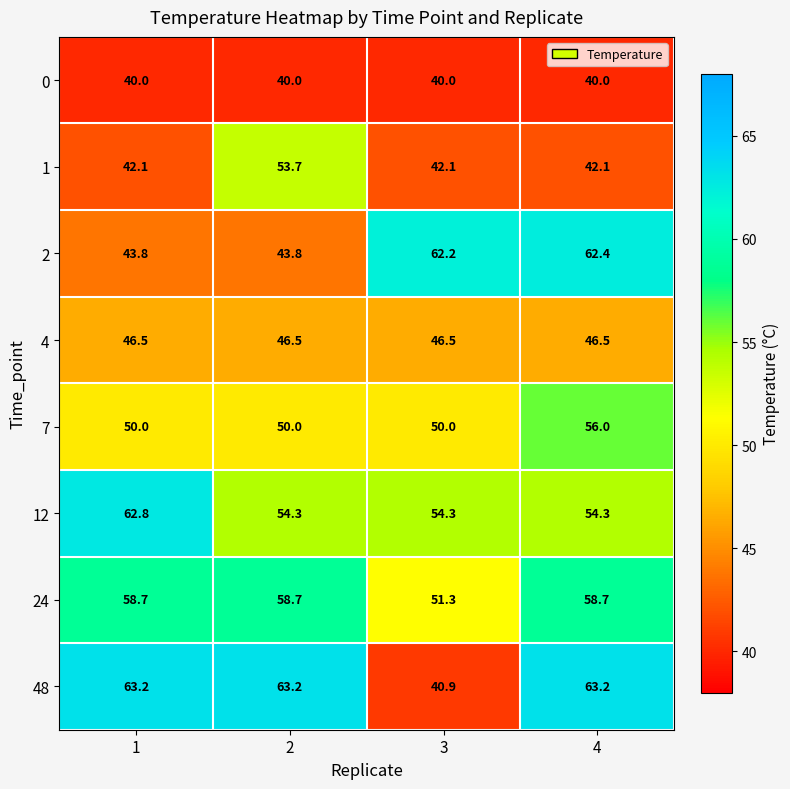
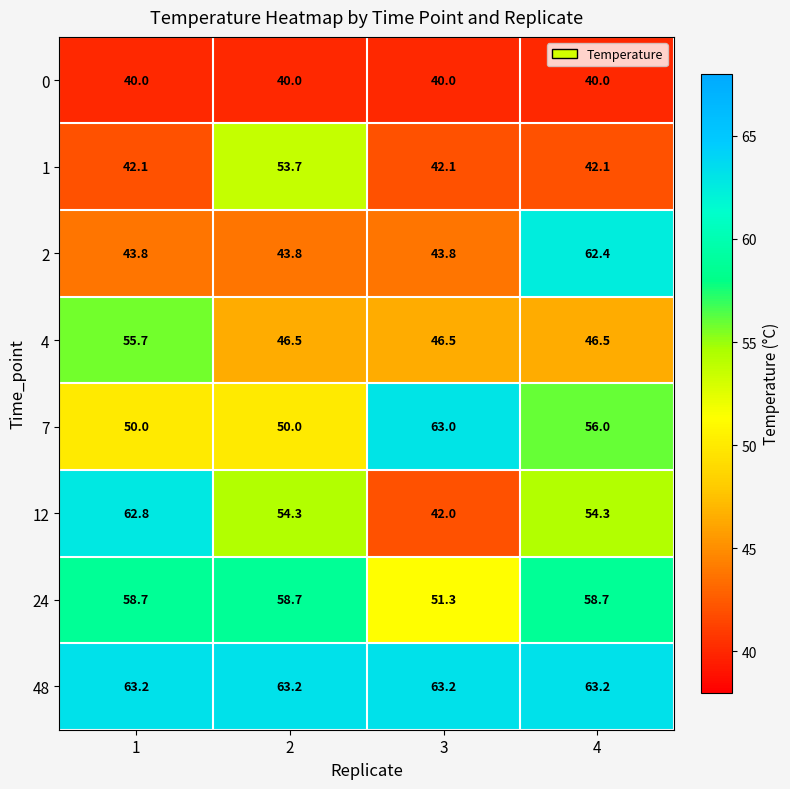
  {
    "0": {
      "1": 40.0,
      "2": 40.0,
      "3": 40.0,
      "4": 40.0
    },
    "1": {
      "1": 42.1,
      "2": 53.7,
      "3": 42.1,
      "4": 42.1
    },
    "2": {
      "1": 43.8,
      "2": 43.8,
-     "3": 62.2,
+     "3": 43.8,
      "4": 62.4
    },
    "4": {
-     "1": 46.5,
+     "1": 55.7,
      "2": 46.5,
      "3": 46.5,
      "4": 46.5
    },
    "7": {
      "1": 50.0,
      "2": 50.0,
-     "3": 50.0,
+     "3": 63.0,
      "4": 56.0
    },
    "12": {
      "1": 62.8,
      "2": 54.3,
-     "3": 54.3,
+     "3": 42.0,
      "4": 54.3
    },
    "24": {
      "1": 58.7,
      "2": 58.7,
      "3": 51.3,
      "4": 58.7
    },
    "48": {
      "1": 63.2,
      "2": 63.2,
-     "3": 40.9,
+     "3": 63.2,
      "4": 63.2
    }
  }
